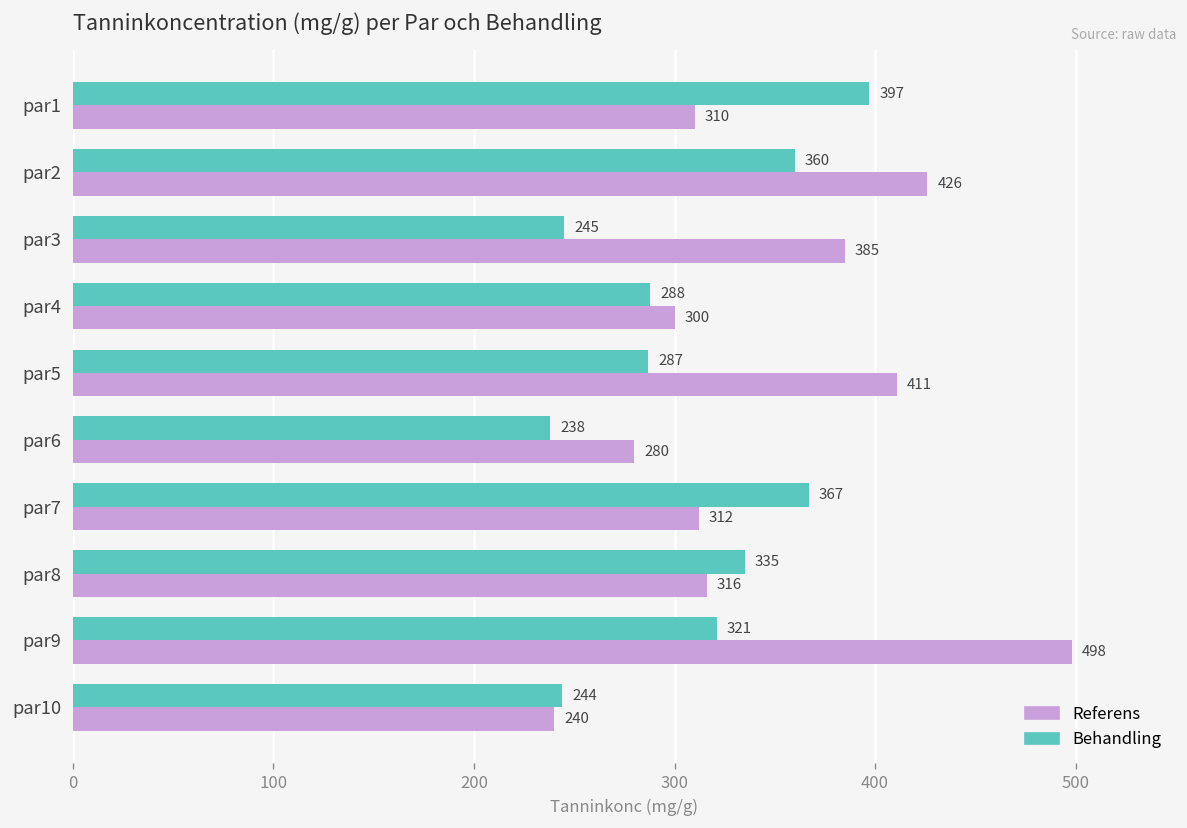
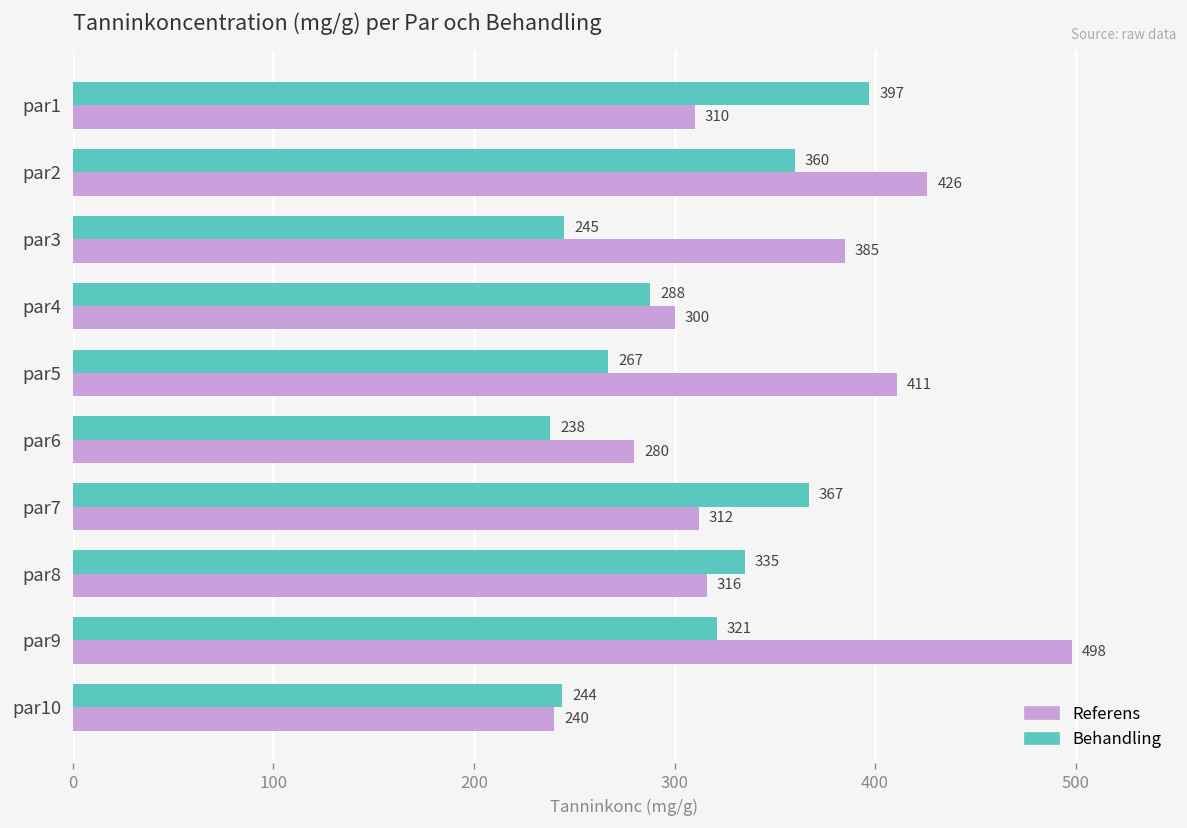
  {
    "Referens": {
      "par1": 310,
      "par2": 426,
      "par3": 385,
      "par4": 300,
      "par5": 411,
      "par6": 280,
      "par7": 312,
      "par8": 316,
      "par9": 498,
      "par10": 240
    },
    "Behandling": {
      "par1": 397,
      "par2": 360,
      "par3": 245,
      "par4": 288,
-     "par5": 287,
+     "par5": 267,
      "par6": 238,
      "par7": 367,
      "par8": 335,
      "par9": 321,
      "par10": 244
    }
  }
